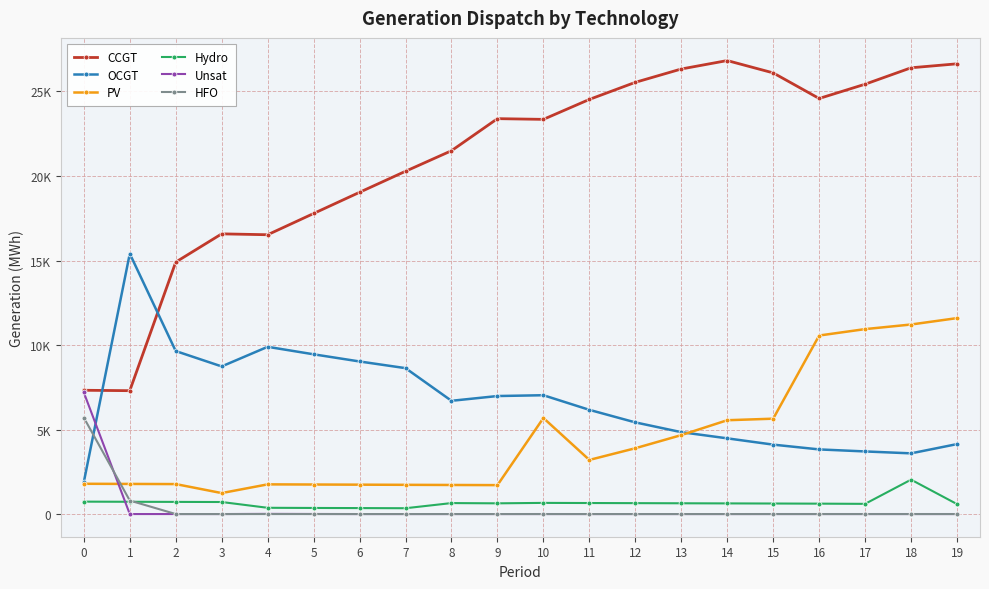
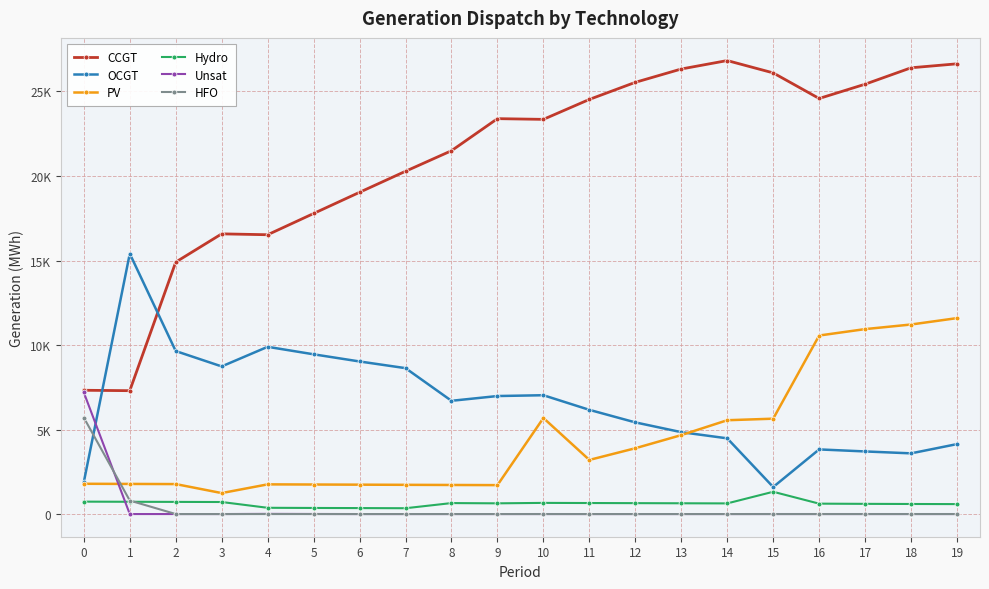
  {
    "CCGT": {
      "1": 7300,
      "2": 14900,
      "3": 16600,
      "4": 16500,
      "5": 17800,
      "6": 19000,
      "7": 20300,
      "8": 21500,
      "9": 23400,
      "10": 23400,
      "11": 24500,
      "12": 25500,
      "13": 26300,
      "14": 26800,
      "15": 26100,
      "16": 24600,
      "17": 25400,
      "18": 26400,
      "19": 26600
    },
    "OCGT": {
      "1": 15400,
      "2": 9600,
      "3": 8700,
      "4": 9900,
      "5": 9500,
      "6": 9000,
      "7": 8600,
      "8": 6700,
      "9": 7000,
      "10": 7000,
      "11": 6200,
      "12": 5400,
      "13": 4800,
      "14": 4500,
-     "15": 4100,
+     "15": 1600,
      "16": 3800,
      "17": 3700,
      "18": 3600,
      "19": 4100
    },
    "PV": {
      "1": 1800,
      "2": 1800,
      "3": 1200,
      "4": 1800,
      "5": 1700,
      "6": 1700,
      "7": 1700,
      "8": 1700,
      "9": 1700,
      "10": 5700,
      "11": 3200,
      "12": 3900,
      "13": 4700,
      "14": 5600,
      "15": 5600,
      "16": 10600,
      "17": 10900,
      "18": 11200,
      "19": 11600
    },
    "Hydro": {
      "0": 700,
      "2": 700,
      "3": 700,
      "4": 400,
      "5": 400,
      "6": 400,
      "7": 300,
      "8": 600,
      "9": 600,
      "10": 700,
      "11": 700,
      "12": 600,
      "13": 600,
      "14": 600,
-     "15": 600,
+     "15": 1300,
      "16": 600,
      "17": 600,
-     "18": 2000,
+     "18": 600,
      "19": 600
    },
    "Unsat": {
      "1": 0
    },
    "HFO": {
      "0": 5700
    }
  }
